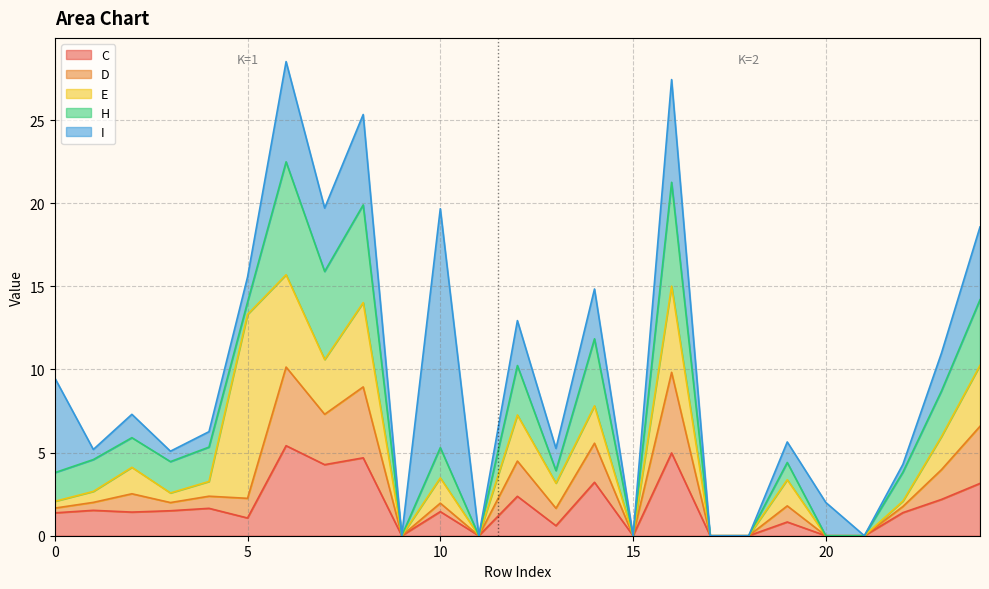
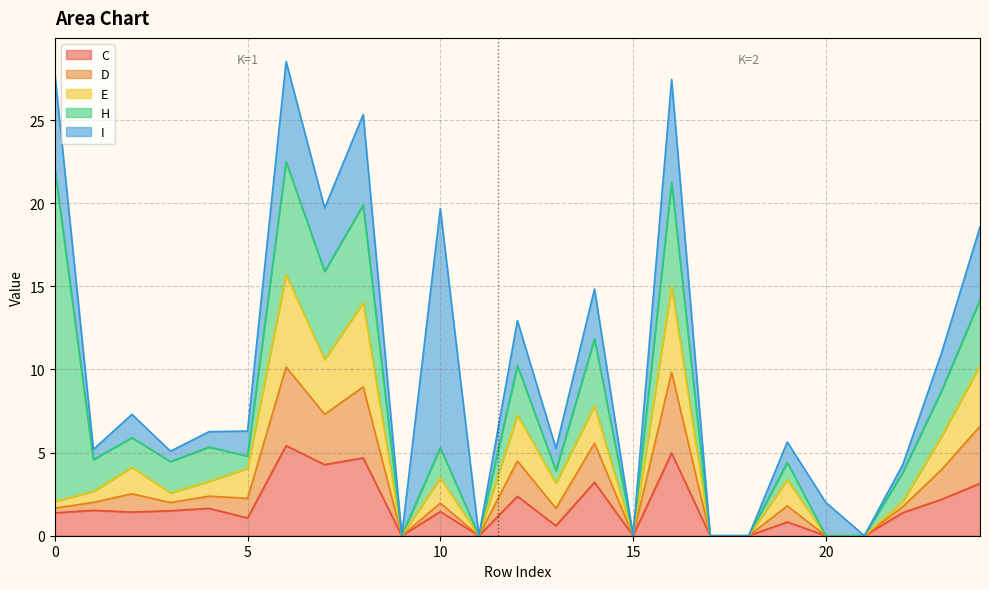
  {
    "E": {
      "0": 0.4,
-     "5": 11.1,
+     "5": 1.8,
      "10": 1.5
    },
    "H": {
-     "0": 1.7,
+     "0": 20.0,
      "5": 0.7,
      "10": 1.8
    },
    "I": {
      "0": 5.7,
      "5": 1.5,
      "10": 14.4,
      "20": 2.0
    }
  }
